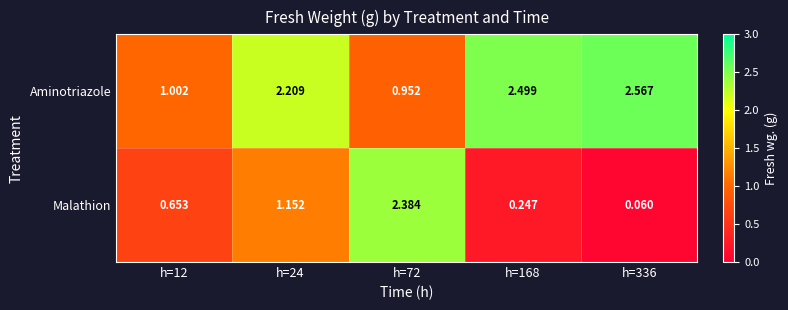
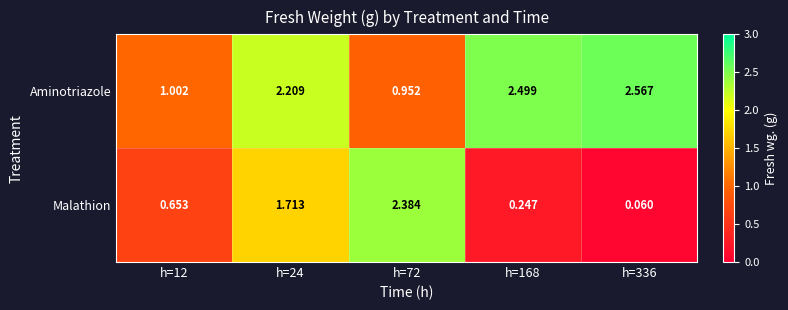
  {
    "Aminotriazole": {
      "h=12": 1.002,
      "h=24": 2.209,
      "h=72": 0.952,
      "h=168": 2.499,
      "h=336": 2.567
    },
    "Malathion": {
      "h=12": 0.653,
-     "h=24": 1.152,
+     "h=24": 1.713,
      "h=72": 2.384,
      "h=168": 0.247,
      "h=336": 0.060
    }
  }
